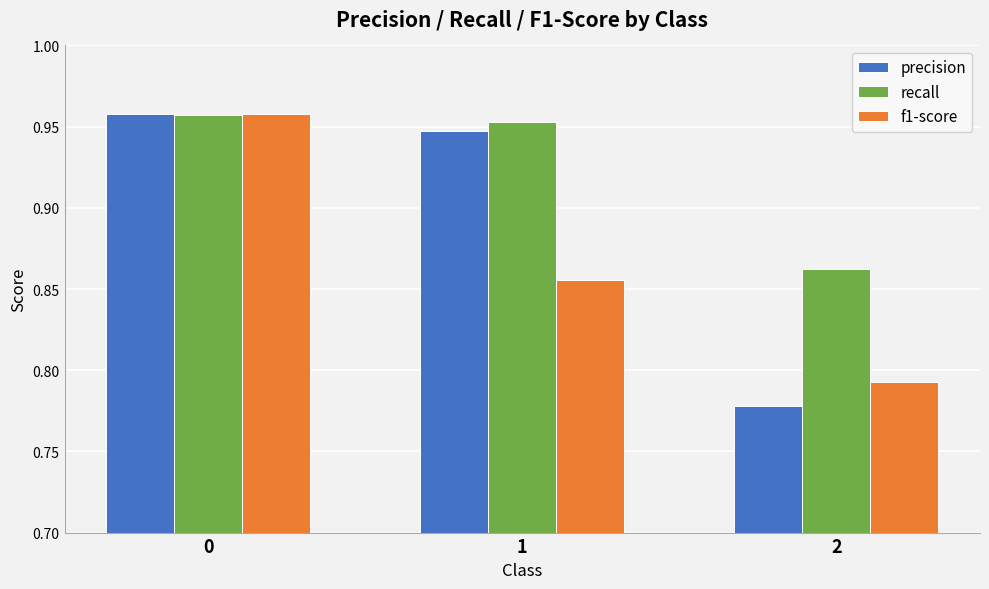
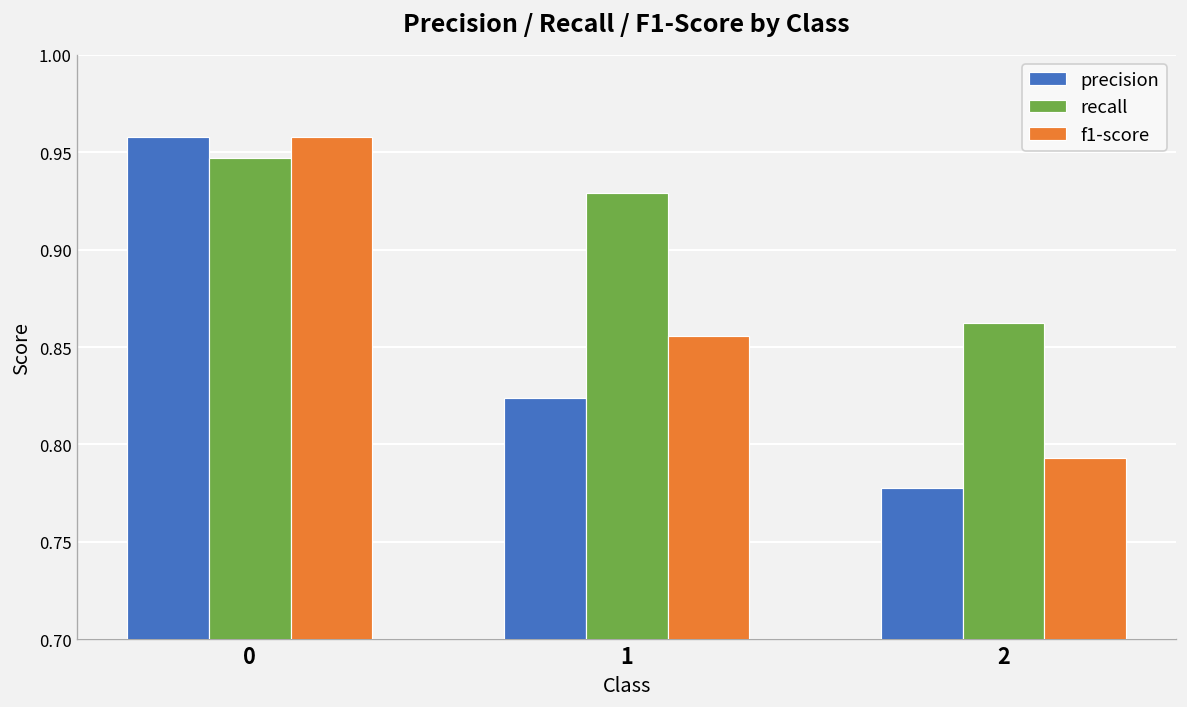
  {
    "precision": {
      "0": 0.958,
-     "1": 0.947,
+     "1": 0.824,
      "2": 0.778
    },
    "recall": {
-     "0": 0.957,
-     "1": 0.953,
+     "0": 0.947,
+     "1": 0.929,
      "2": 0.863
    },
    "f1-score": {
      "0": 0.958,
      "1": 0.856,
      "2": 0.793
    }
  }
